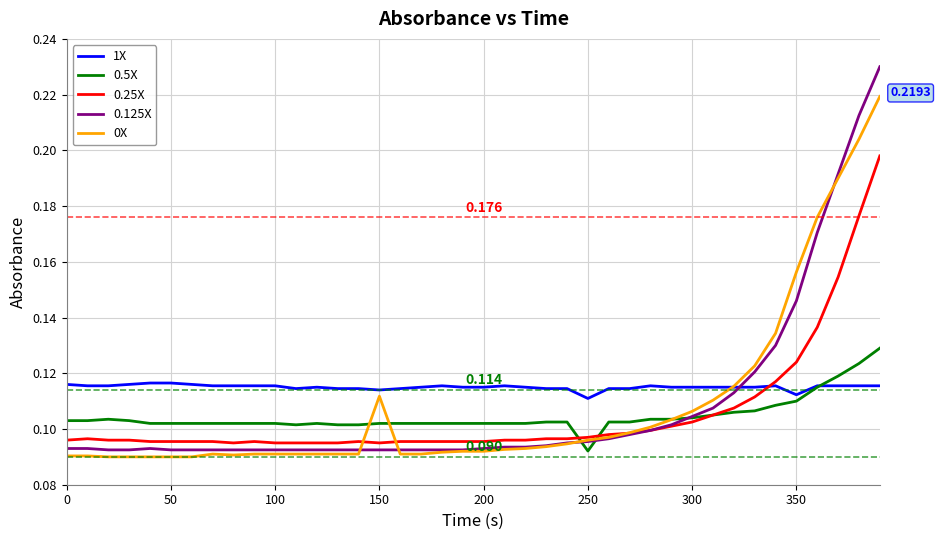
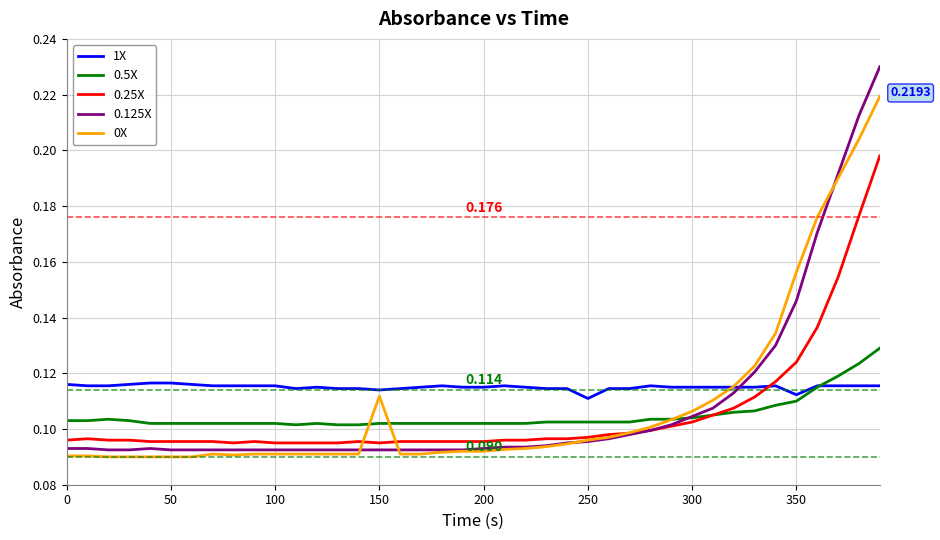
  {
    "1X": {
      "0": 0.116,
      "50": 0.116,
      "100": 0.115,
      "150": 0.114,
      "250": 0.111,
      "300": 0.115,
      "350": 0.112
    },
    "0.5X": {
      "0": 0.103,
      "50": 0.102,
      "100": 0.102,
      "150": 0.102,
      "200": 0.102,
-     "250": 0.092,
+     "250": 0.103,
      "350": 0.110
    },
    "0.25X": {
      "0": 0.096,
      "50": 0.096,
      "100": 0.095,
      "150": 0.095,
      "250": 0.097,
      "300": 0.103,
      "350": 0.124
    },
    "0.125X": {
      "0": 0.093,
      "50": 0.093,
      "100": 0.093,
      "150": 0.093,
      "350": 0.146
    },
    "0X": {
      "0": 0.090,
      "50": 0.090,
      "100": 0.091,
      "150": 0.112,
      "300": 0.106,
      "350": 0.156
    }
  }
